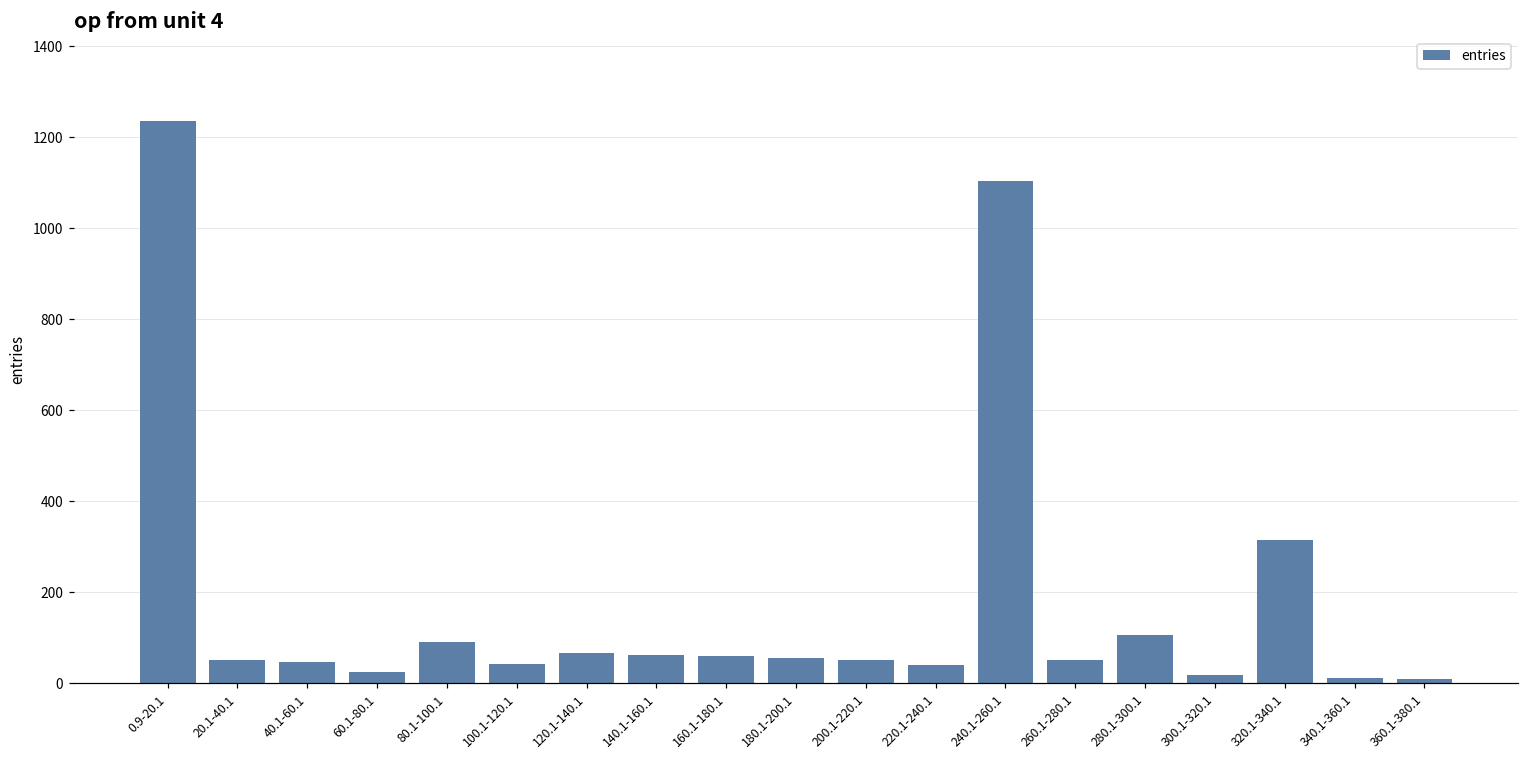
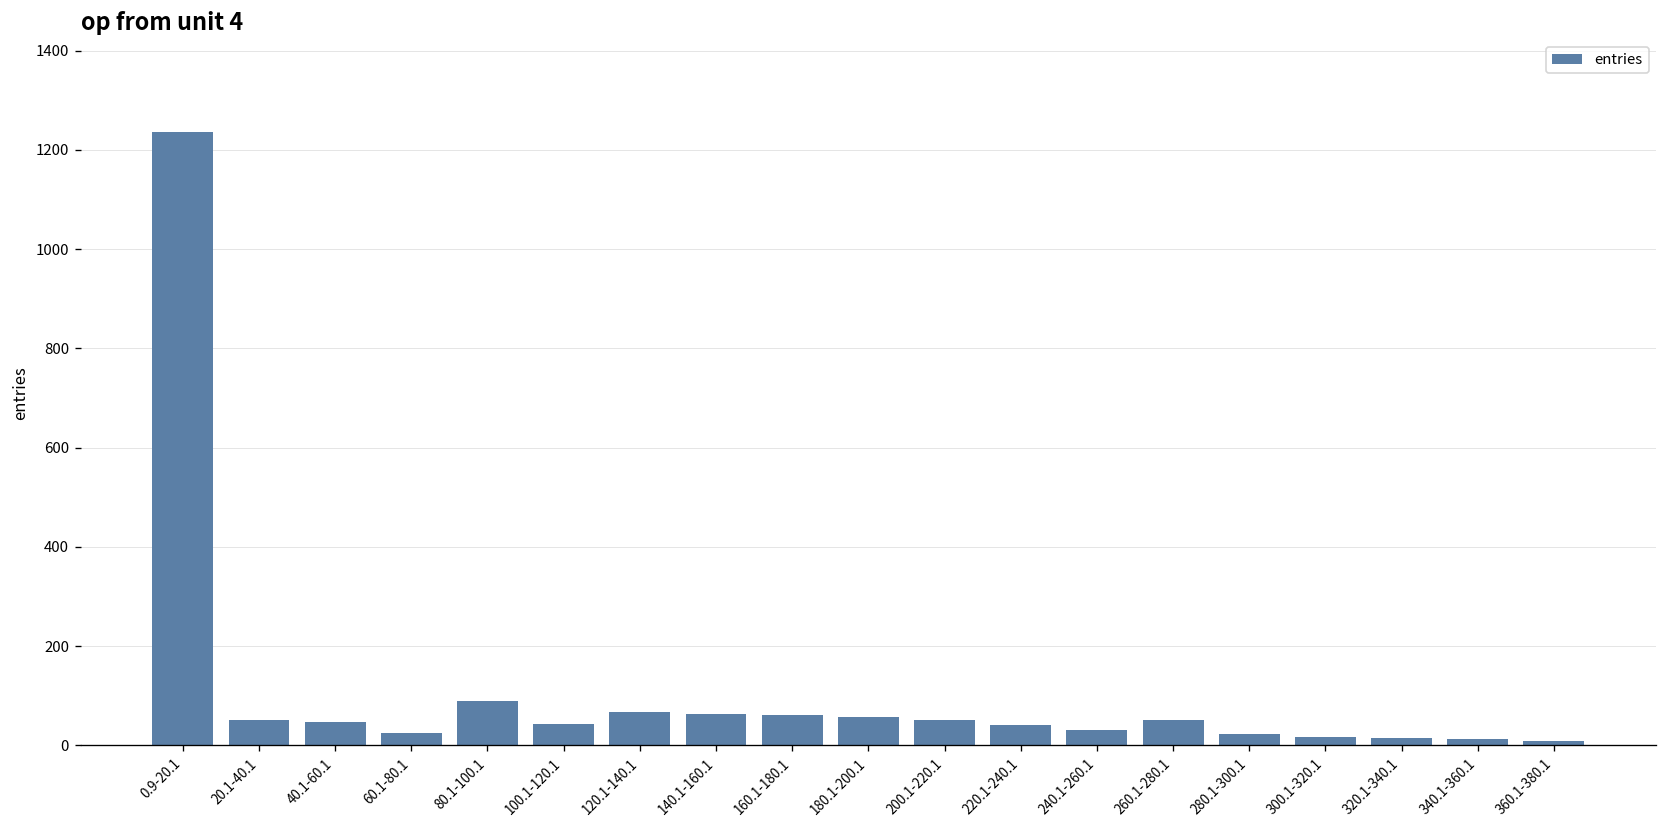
  {
    "0.9-20.1": 1240,
    "20.1-40.1": 50,
    "40.1-60.1": 50,
    "60.1-80.1": 30,
    "80.1-100.1": 90,
    "100.1-120.1": 40,
    "120.1-140.1": 70,
    "140.1-160.1": 60,
    "160.1-180.1": 60,
    "180.1-200.1": 60,
    "200.1-220.1": 50,
    "220.1-240.1": 40,
-   "240.1-260.1": 1100,
+   "240.1-260.1": 30,
    "260.1-280.1": 50,
-   "280.1-300.1": 110,
+   "280.1-300.1": 20,
    "300.1-320.1": 20,
-   "320.1-340.1": 310,
+   "320.1-340.1": 10,
    "340.1-360.1": 10,
    "360.1-380.1": 10
  }
